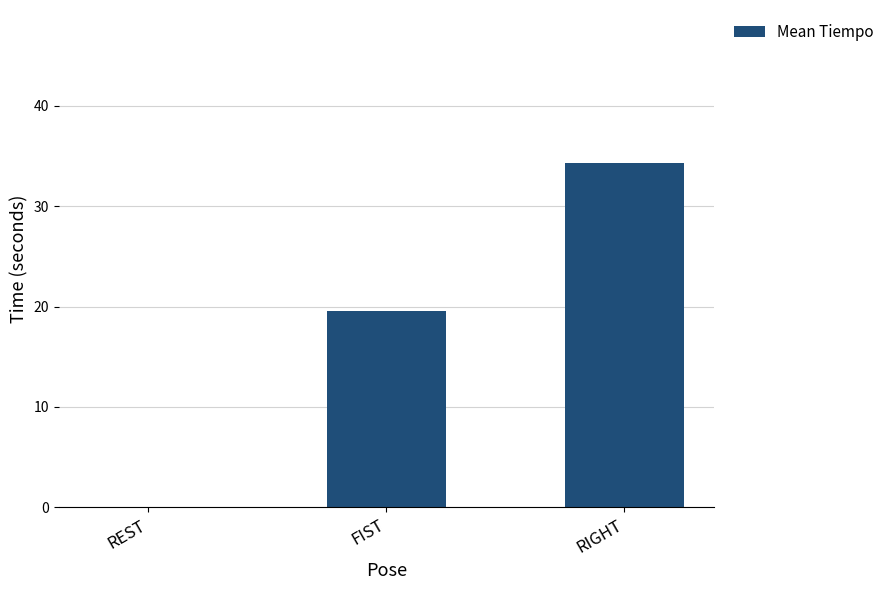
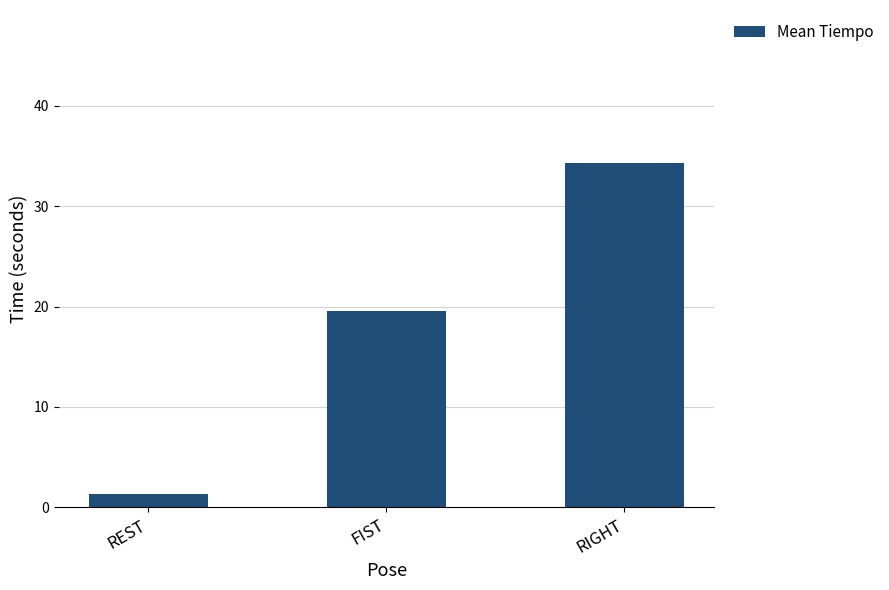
  {
-   "REST": 0.0,
+   "REST": 1.3,
    "FIST": 19.5,
    "RIGHT": 34.2
  }
